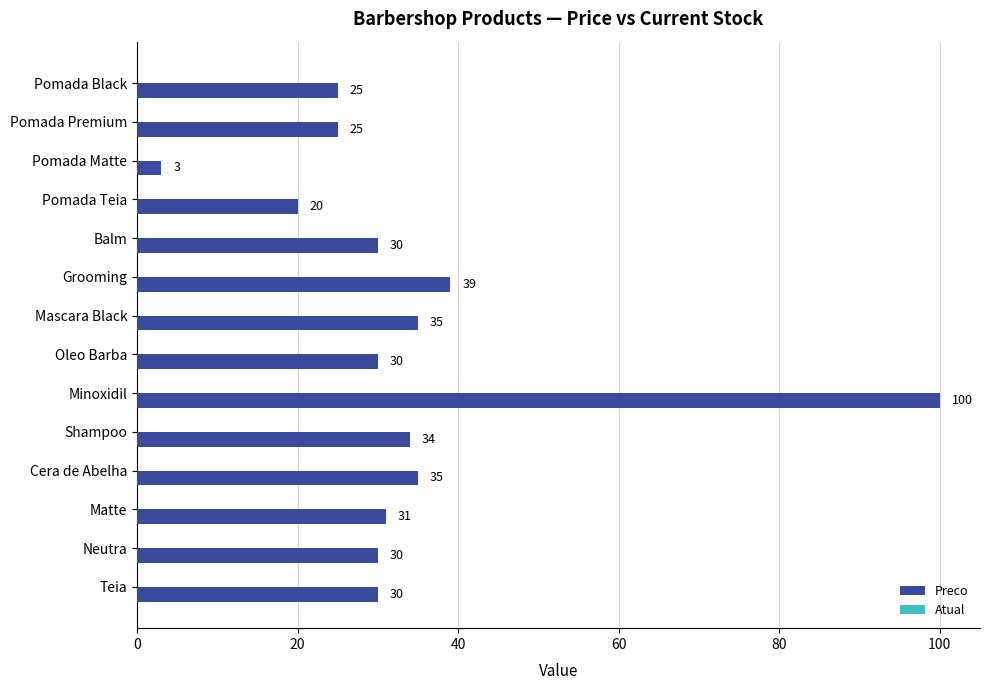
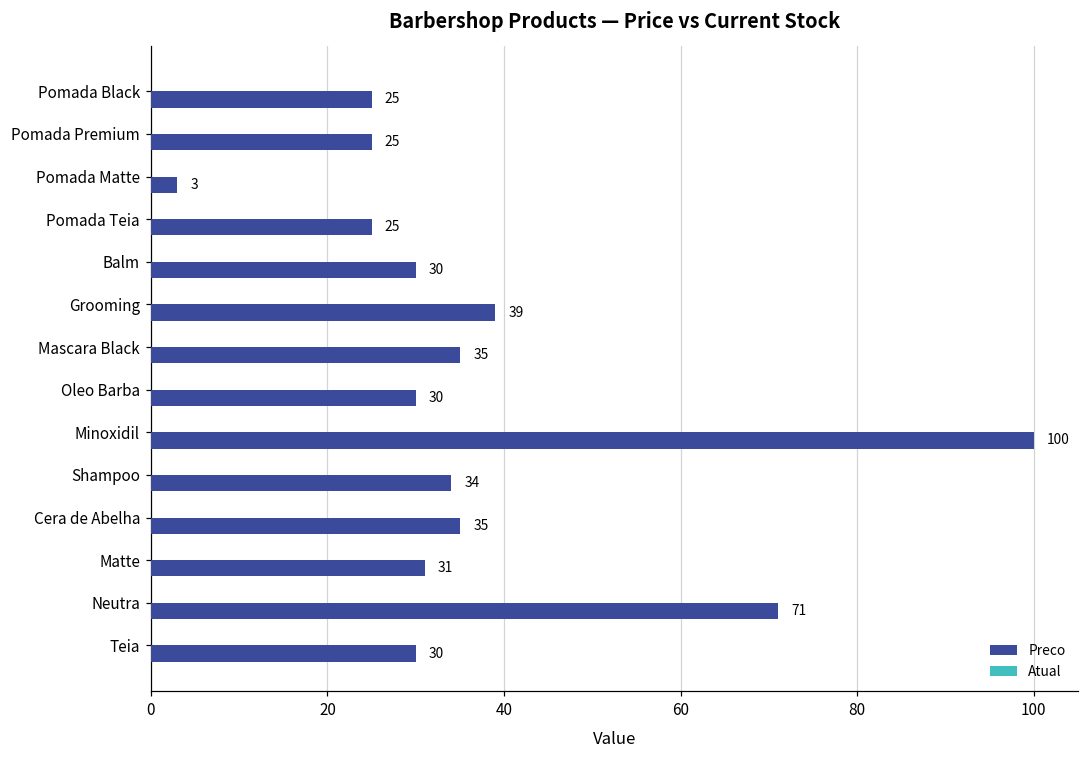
  {
    "Preco": {
      "Pomada Black": 25,
      "Pomada Premium": 25,
      "Pomada Matte": 3,
-     "Pomada Teia": 20,
+     "Pomada Teia": 25,
      "Balm": 30,
      "Grooming": 39,
      "Mascara Black": 35,
      "Oleo Barba": 30,
      "Minoxidil": 100,
      "Shampoo": 34,
      "Cera de Abelha": 35,
      "Matte": 31,
-     "Neutra": 30,
+     "Neutra": 71,
      "Teia": 30
    },
    "Atual": {
      "Pomada Black": 0,
      "Pomada Premium": 0,
      "Pomada Matte": 0,
      "Pomada Teia": 0,
      "Balm": 0,
      "Grooming": 0,
      "Mascara Black": 0,
      "Oleo Barba": 0,
      "Minoxidil": 0,
      "Shampoo": 0,
      "Cera de Abelha": 0,
      "Matte": 0,
      "Neutra": 0,
      "Teia": 0
    }
  }
